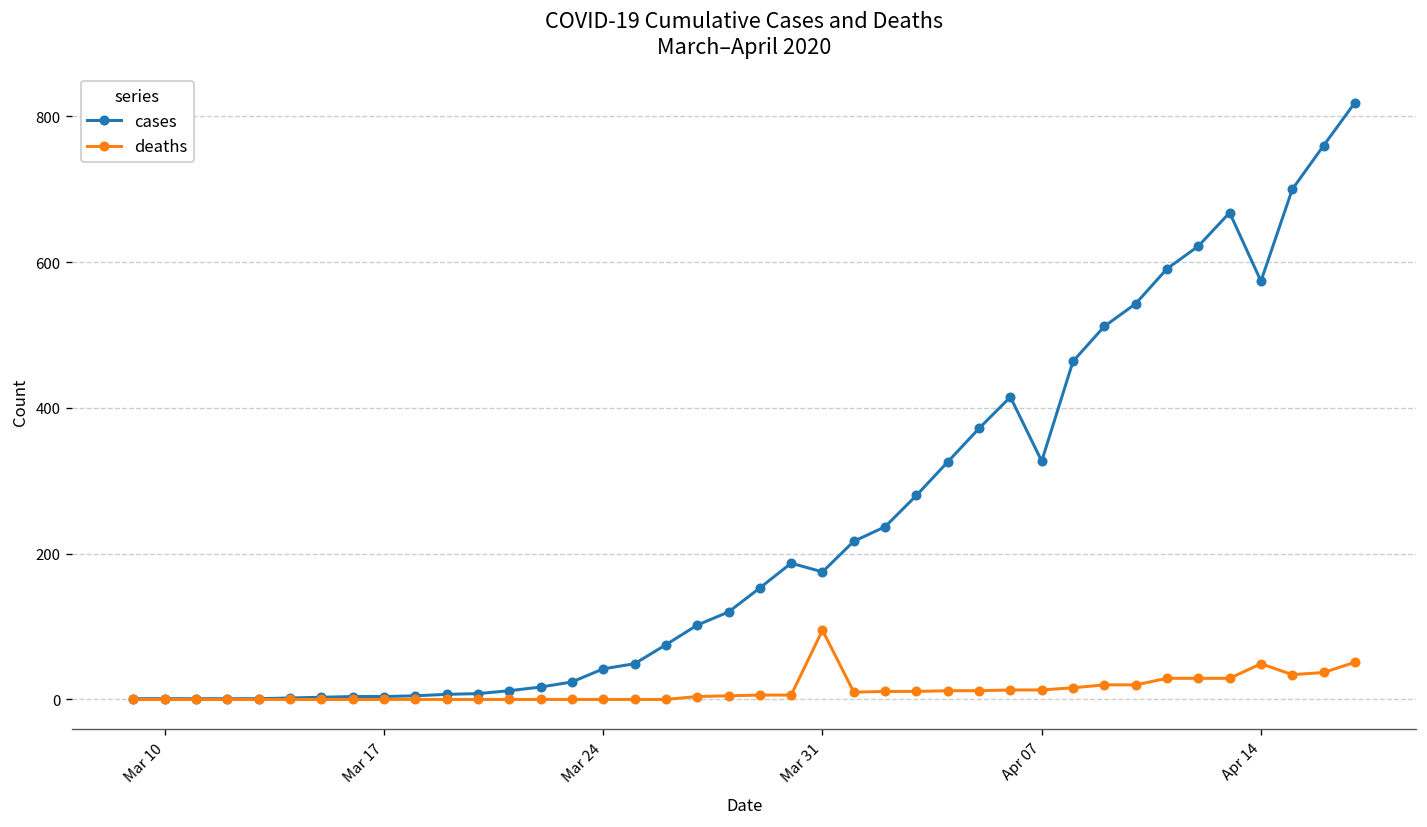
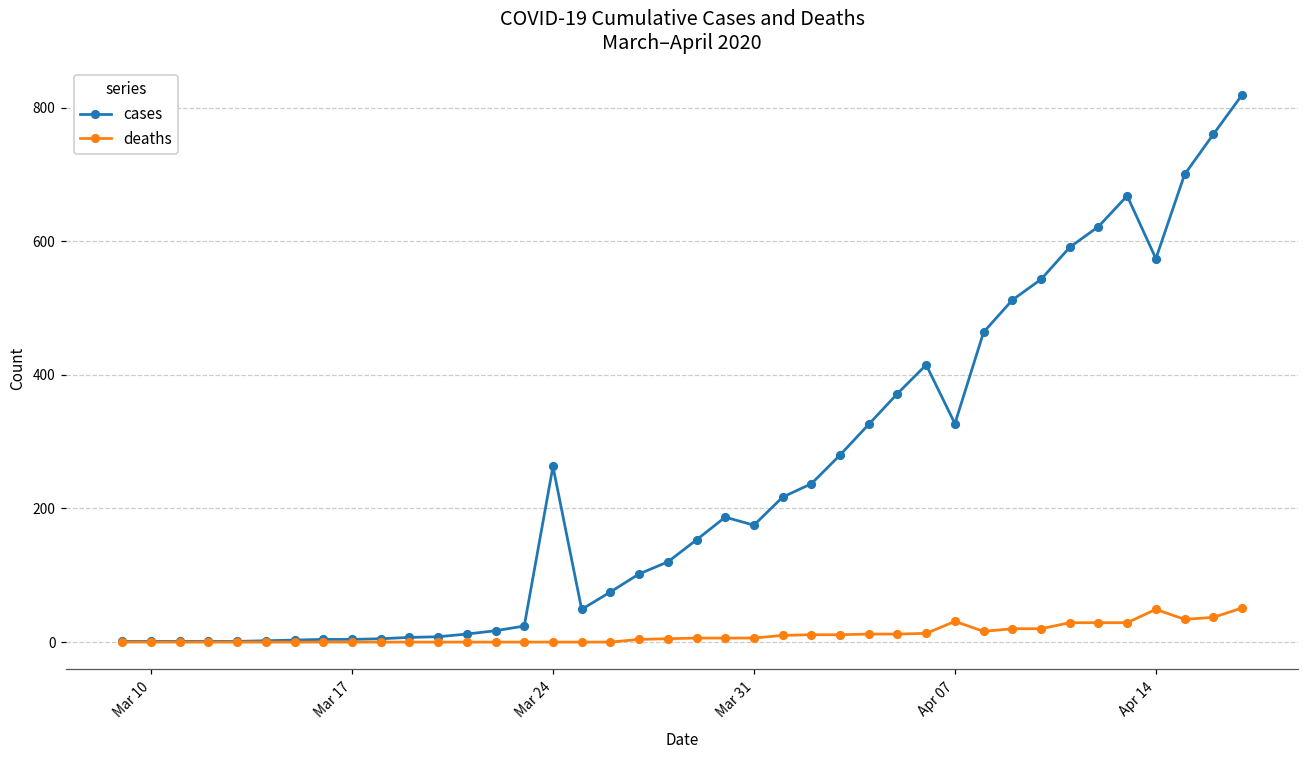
  {
    "cases": {
-     "Mar 24": 40,
+     "Mar 24": 260,
      "Mar 31": 180,
      "Apr 07": 330,
      "Apr 14": 570
    },
    "deaths": {
      "Mar 24": 0,
-     "Mar 31": 100,
-     "Apr 07": 10,
+     "Mar 31": 10,
+     "Apr 07": 30,
      "Apr 14": 50
    }
  }
